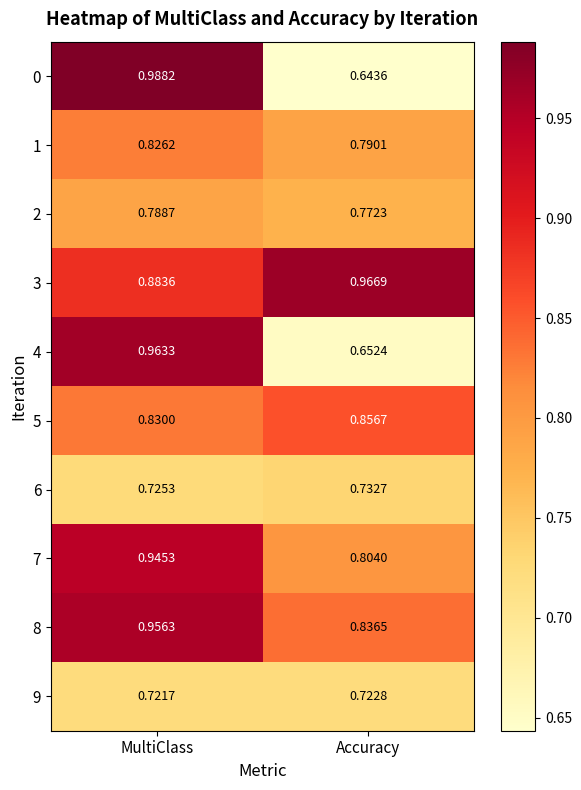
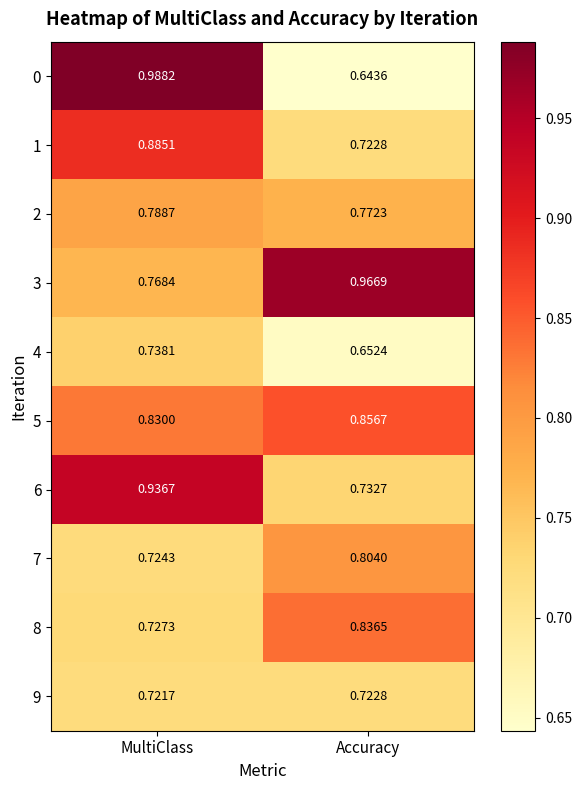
  {
    "0": {
      "MultiClass": 0.9882,
      "Accuracy": 0.6436
    },
    "1": {
-     "MultiClass": 0.8262,
-     "Accuracy": 0.7901
+     "MultiClass": 0.8851,
+     "Accuracy": 0.7228
    },
    "2": {
      "MultiClass": 0.7887,
      "Accuracy": 0.7723
    },
    "3": {
-     "MultiClass": 0.8836,
+     "MultiClass": 0.7684,
      "Accuracy": 0.9669
    },
    "4": {
-     "MultiClass": 0.9633,
+     "MultiClass": 0.7381,
      "Accuracy": 0.6524
    },
    "5": {
      "MultiClass": 0.8300,
      "Accuracy": 0.8567
    },
    "6": {
-     "MultiClass": 0.7253,
+     "MultiClass": 0.9367,
      "Accuracy": 0.7327
    },
    "7": {
-     "MultiClass": 0.9453,
+     "MultiClass": 0.7243,
      "Accuracy": 0.8040
    },
    "8": {
-     "MultiClass": 0.9563,
+     "MultiClass": 0.7273,
      "Accuracy": 0.8365
    },
    "9": {
      "MultiClass": 0.7217,
      "Accuracy": 0.7228
    }
  }
